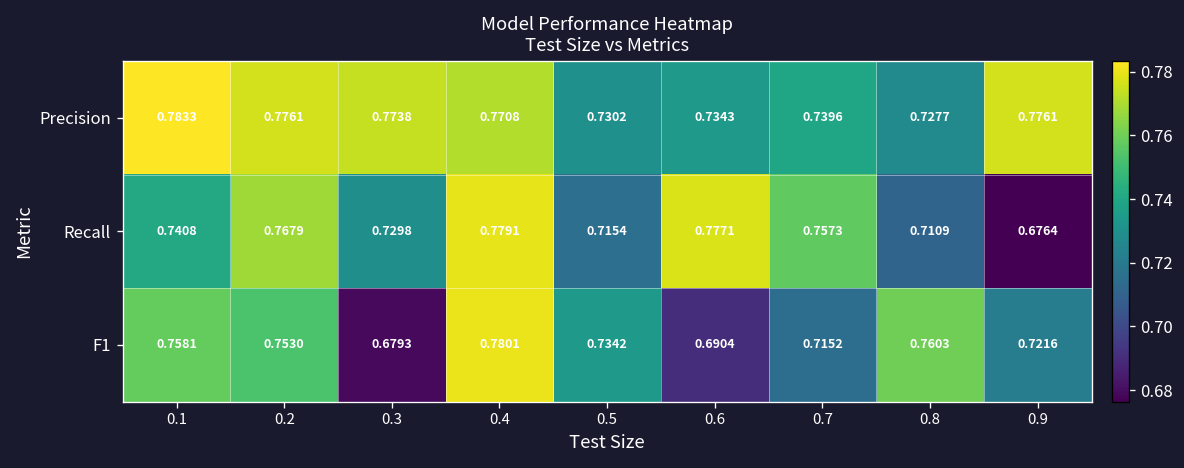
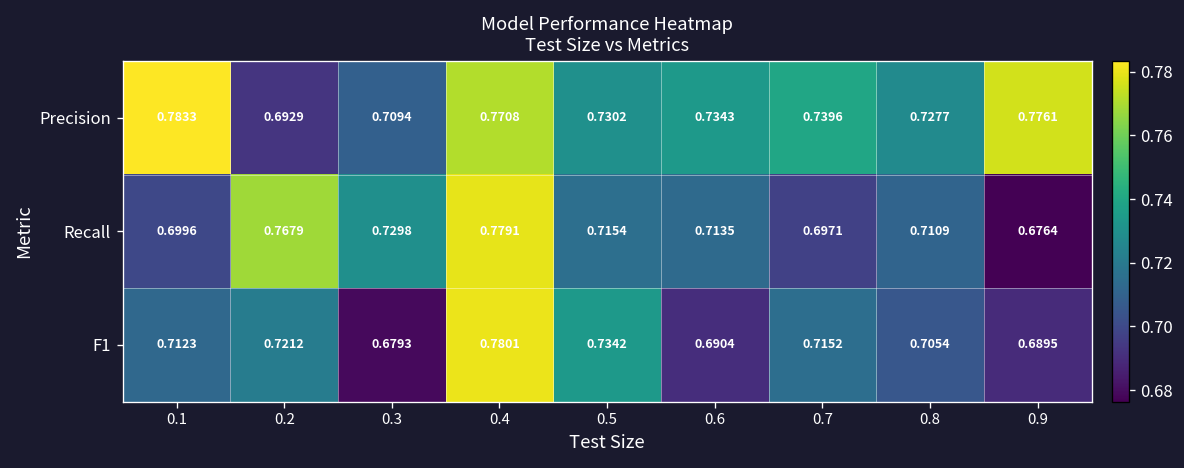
  {
    "Precision": {
      "0.1": 0.7833,
-     "0.2": 0.7761,
-     "0.3": 0.7738,
+     "0.2": 0.6929,
+     "0.3": 0.7094,
      "0.4": 0.7708,
      "0.5": 0.7302,
      "0.6": 0.7343,
      "0.7": 0.7396,
      "0.8": 0.7277,
      "0.9": 0.7761
    },
    "Recall": {
-     "0.1": 0.7408,
+     "0.1": 0.6996,
      "0.2": 0.7679,
      "0.3": 0.7298,
      "0.4": 0.7791,
      "0.5": 0.7154,
-     "0.6": 0.7771,
-     "0.7": 0.7573,
+     "0.6": 0.7135,
+     "0.7": 0.6971,
      "0.8": 0.7109,
      "0.9": 0.6764
    },
    "F1": {
-     "0.1": 0.7581,
-     "0.2": 0.7530,
+     "0.1": 0.7123,
+     "0.2": 0.7212,
      "0.3": 0.6793,
      "0.4": 0.7801,
      "0.5": 0.7342,
      "0.6": 0.6904,
      "0.7": 0.7152,
-     "0.8": 0.7603,
-     "0.9": 0.7216
+     "0.8": 0.7054,
+     "0.9": 0.6895
    }
  }
